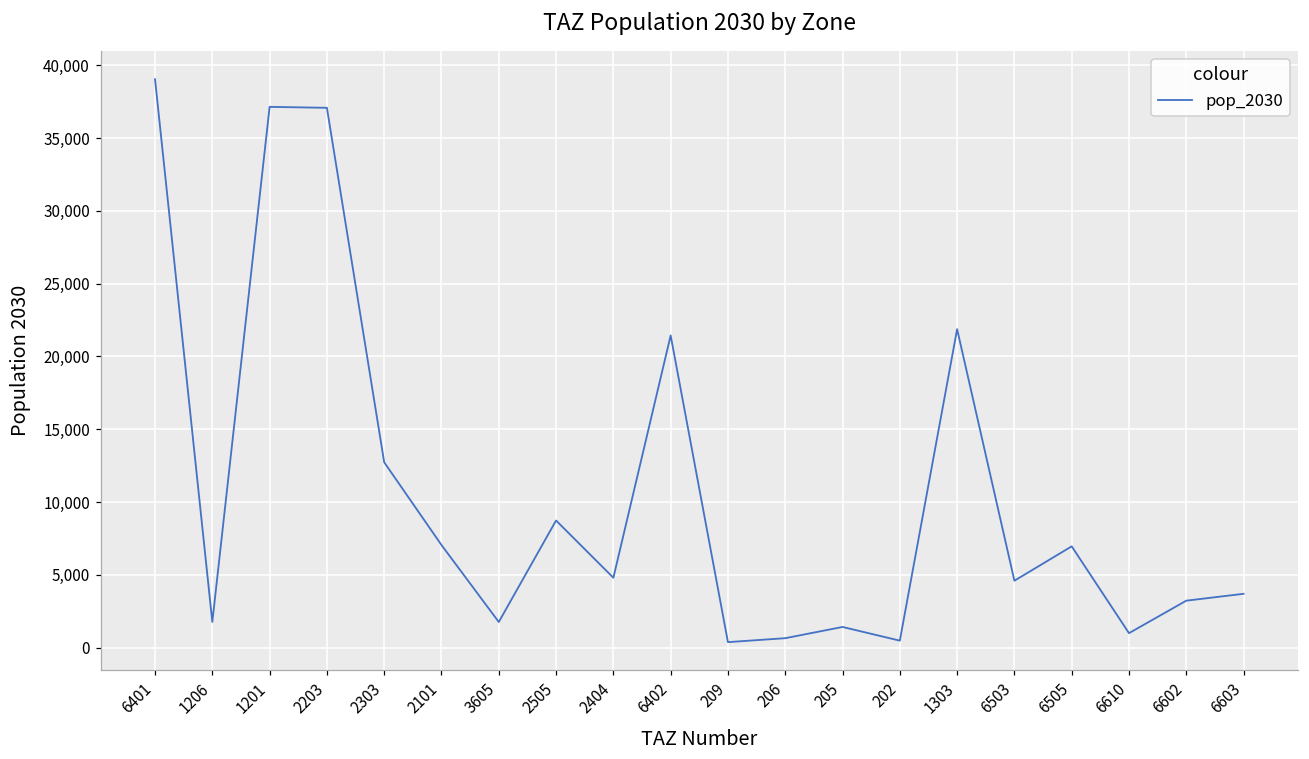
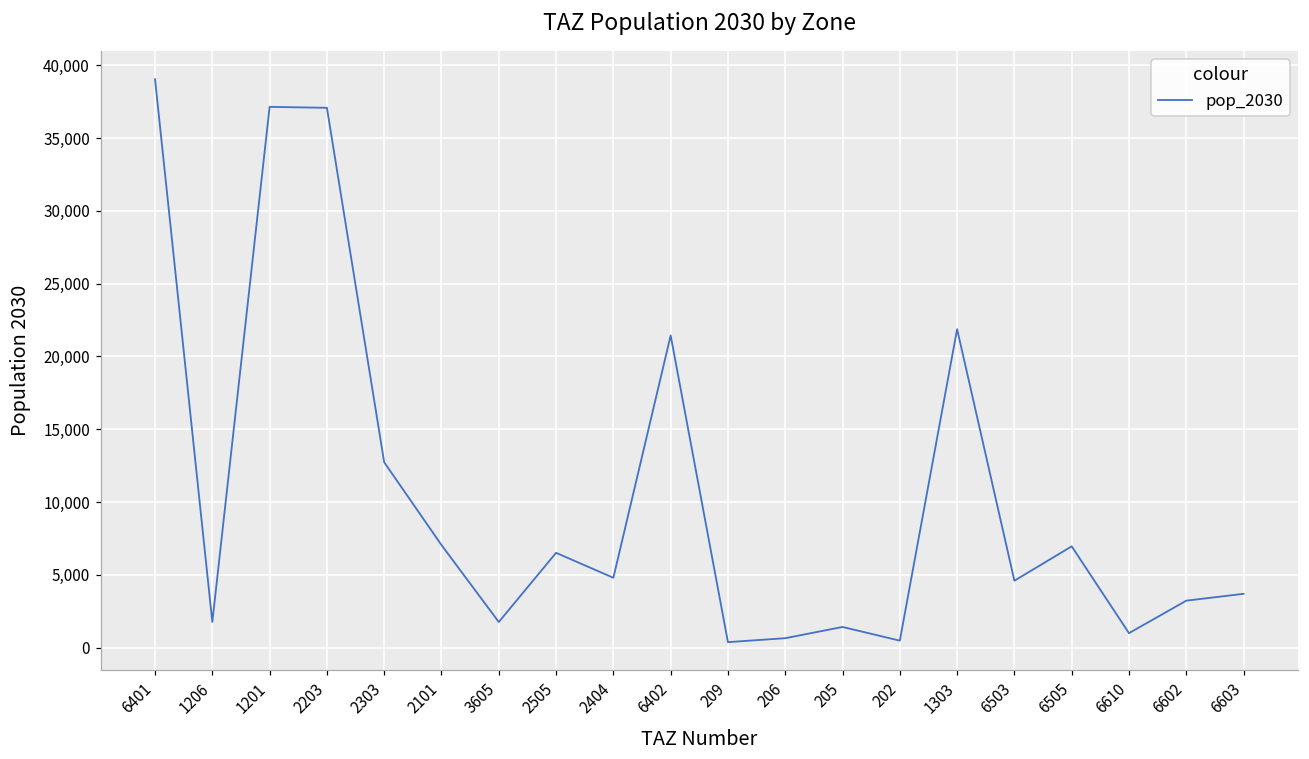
  {
    "6401": "39,000",
    "1206": "1,800",
    "1201": "37,100",
    "2203": "37,100",
    "2303": "12,700",
    "2101": "7,000",
    "3605": "1,800",
-   "2505": "8,700",
+   "2505": "6,500",
    "2404": "4,800",
    "6402": "21,400",
    "209": "400",
    "206": "700",
    "205": "1,400",
    "202": "500",
    "1303": "21,900",
    "6503": "4,600",
    "6505": "7,000",
    "6610": "1,000",
    "6602": "3,200",
    "6603": "3,700"
  }
